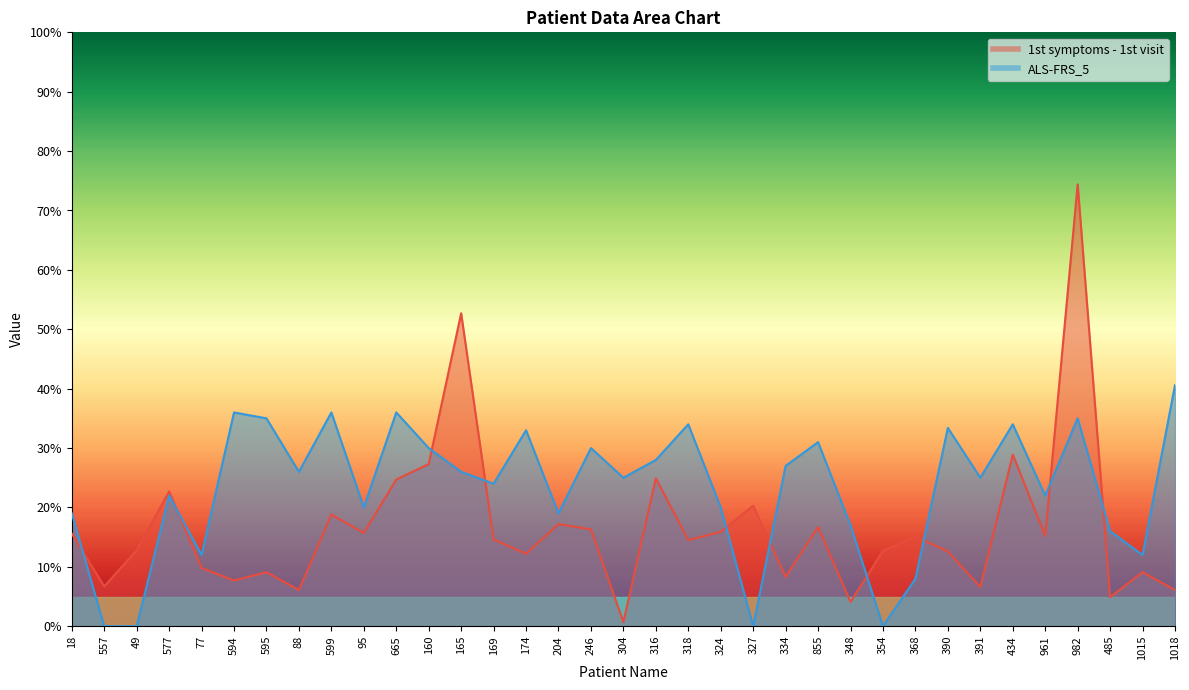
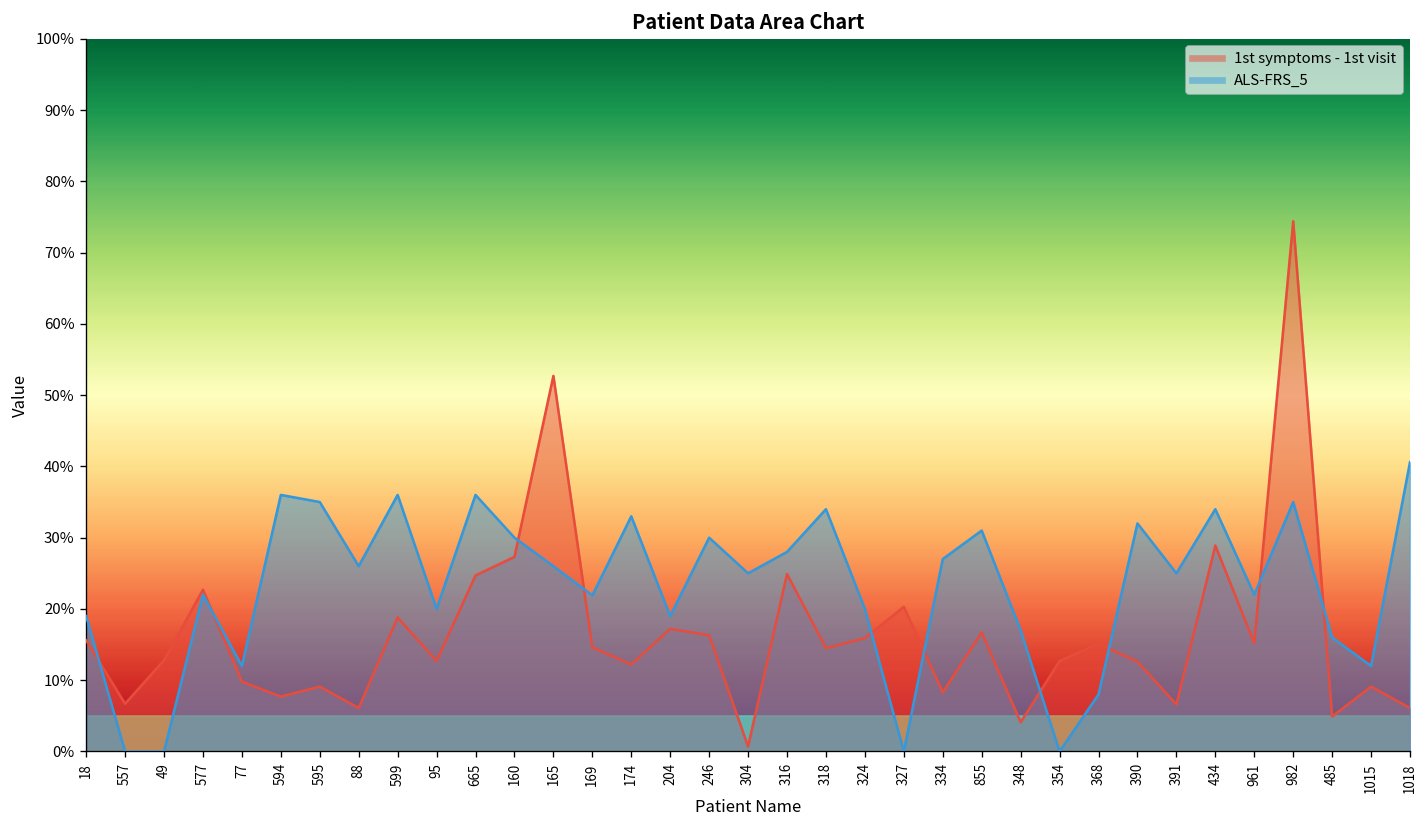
  {
    "1st symptoms - 1st visit": {
      "18": "16%",
      "557": "7%",
      "49": "13%",
      "577": "23%",
      "77": "10%",
      "594": "8%",
      "595": "9%",
      "88": "6%",
      "599": "19%",
-     "95": "16%",
+     "95": "13%",
      "665": "25%",
      "160": "27%",
      "165": "53%",
      "169": "15%",
      "174": "12%",
      "204": "17%",
      "246": "16%",
      "316": "25%",
      "318": "15%",
      "324": "16%",
      "327": "20%",
      "334": "8%",
      "855": "17%",
      "354": "13%",
      "368": "15%",
      "390": "13%",
      "391": "7%",
      "434": "29%",
      "961": "15%",
      "982": "74%",
      "1015": "9%",
      "1018": "6%"
    },
    "ALS-FRS_5": {
      "18": "19%",
      "577": "22%",
      "77": "12%",
      "594": "36%",
      "595": "35%",
      "88": "26%",
      "599": "36%",
      "95": "20%",
      "665": "36%",
      "160": "30%",
      "165": "26%",
-     "169": "24%",
+     "169": "22%",
      "174": "33%",
      "204": "19%",
      "246": "30%",
      "304": "25%",
      "316": "28%",
      "318": "34%",
      "324": "20%",
      "334": "27%",
      "855": "31%",
      "348": "17%",
      "368": "8%",
-     "390": "33%",
+     "390": "32%",
      "391": "25%",
      "434": "34%",
      "961": "22%",
      "982": "35%",
      "485": "16%",
      "1015": "12%",
      "1018": "41%"
    }
  }
